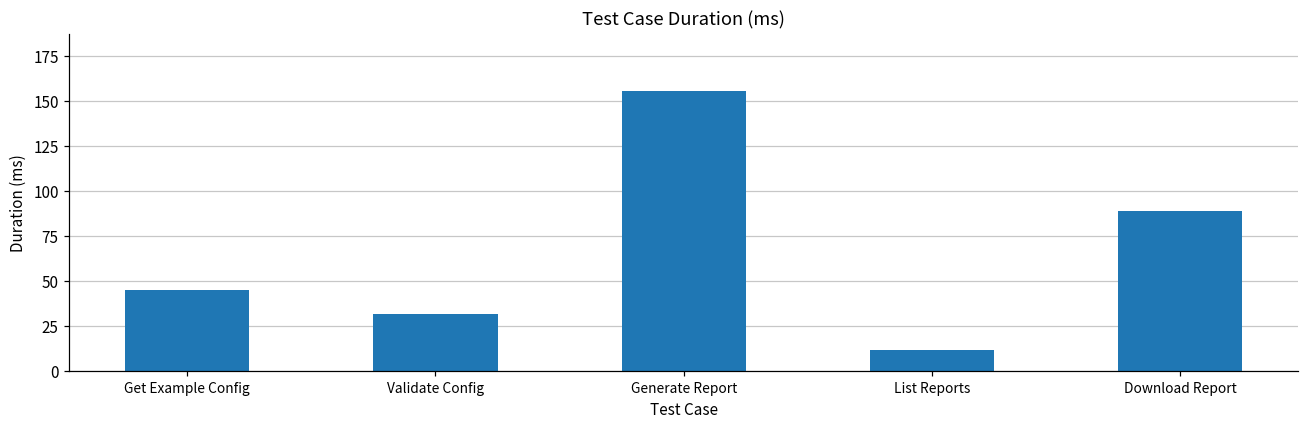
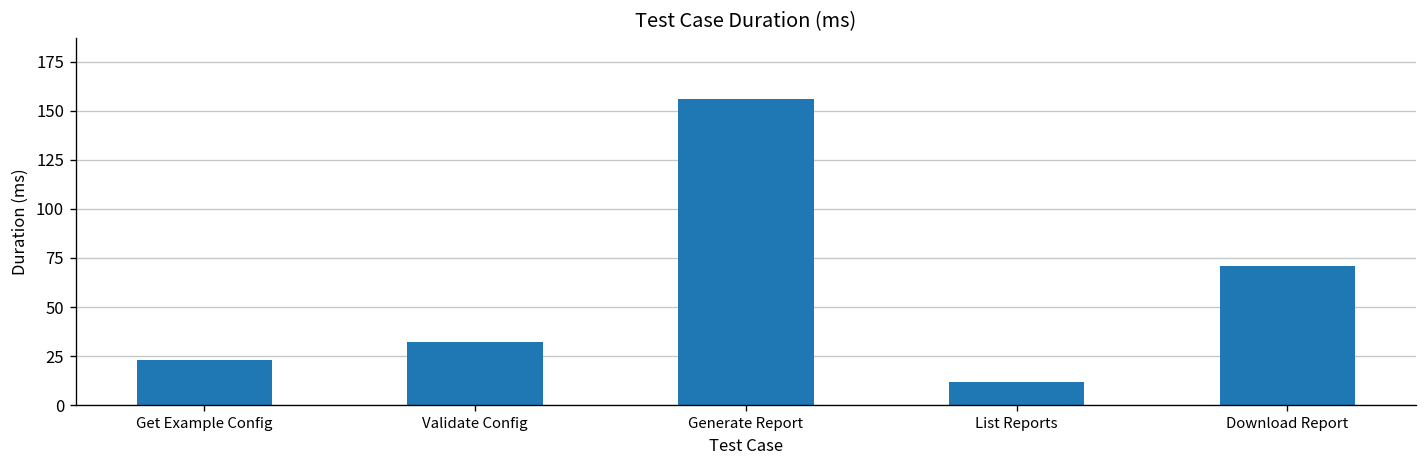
  {
-   "Get Example Config": 45,
+   "Get Example Config": 23,
    "Validate Config": 32,
    "Generate Report": 156,
    "List Reports": 12,
-   "Download Report": 89
+   "Download Report": 71
  }
